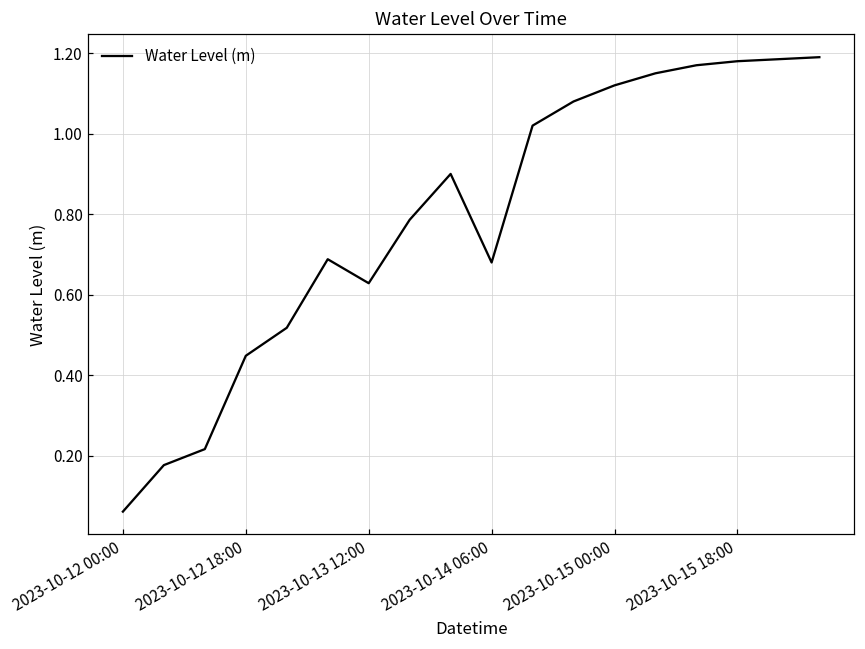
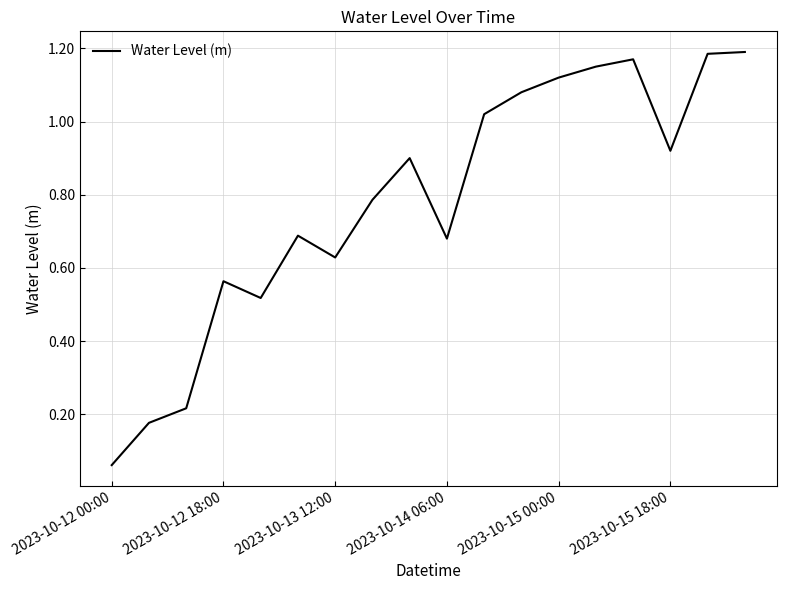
  {
    "2023-10-12 00:00": 0.06,
-   "2023-10-12 18:00": 0.45,
+   "2023-10-12 18:00": 0.56,
    "2023-10-13 12:00": 0.63,
    "2023-10-14 06:00": 0.68,
    "2023-10-15 00:00": 1.12,
-   "2023-10-15 18:00": 1.18
+   "2023-10-15 18:00": 0.92
  }
